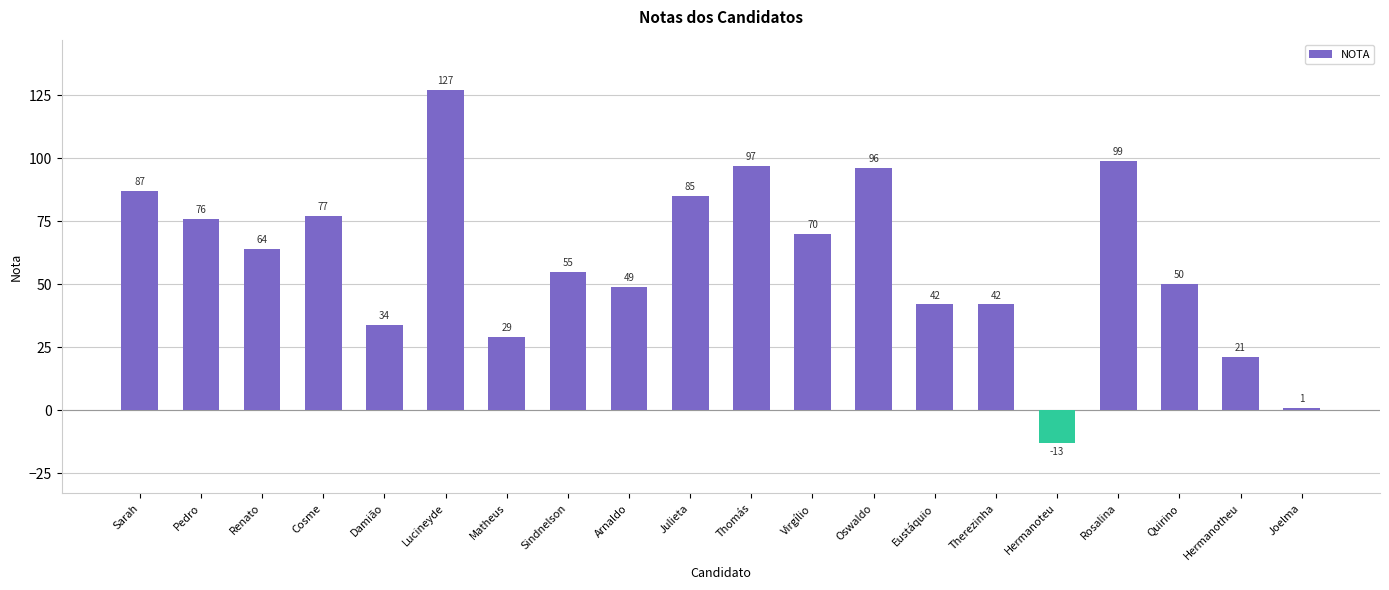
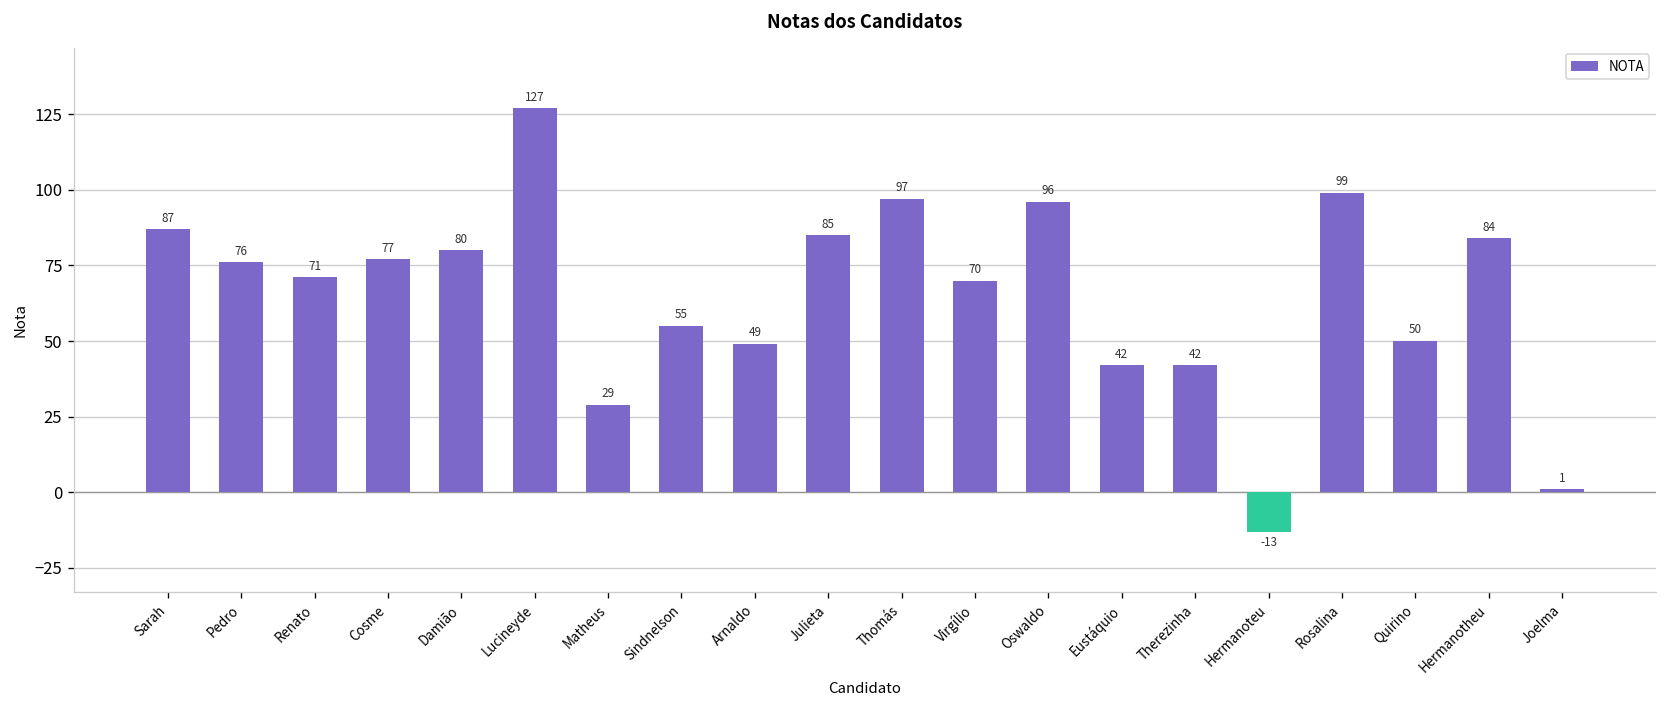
  {
    "Sarah": 87,
    "Pedro": 76,
-   "Renato": 64,
+   "Renato": 71,
    "Cosme": 77,
-   "Damião": 34,
+   "Damião": 80,
    "Lucineyde": 127,
    "Matheus": 29,
    "Sindnelson": 55,
    "Arnaldo": 49,
    "Julieta": 85,
    "Thomás": 97,
    "Virgílio": 70,
    "Oswaldo": 96,
    "Eustáquio": 42,
    "Therezinha": 42,
    "Hermanoteu": -13,
    "Rosalina": 99,
    "Quirino": 50,
-   "Hermanotheu": 21,
+   "Hermanotheu": 84,
    "Joelma": 1
  }
